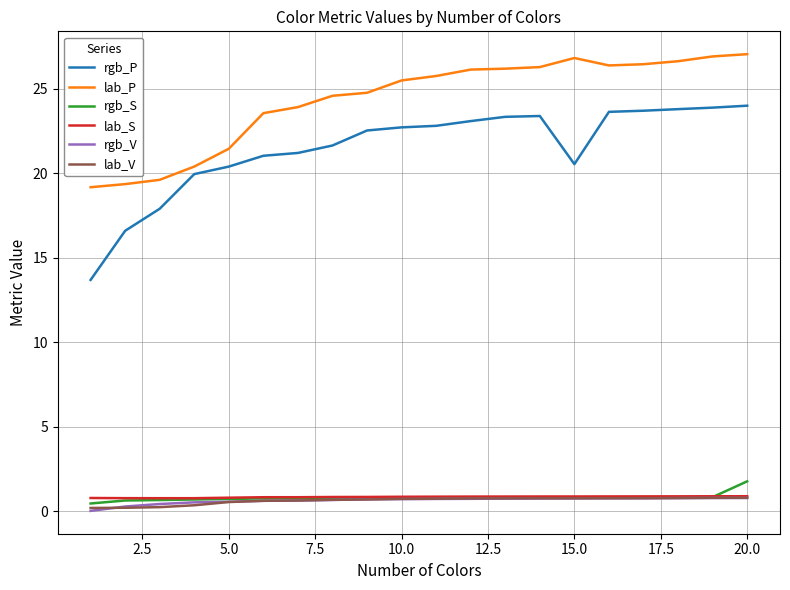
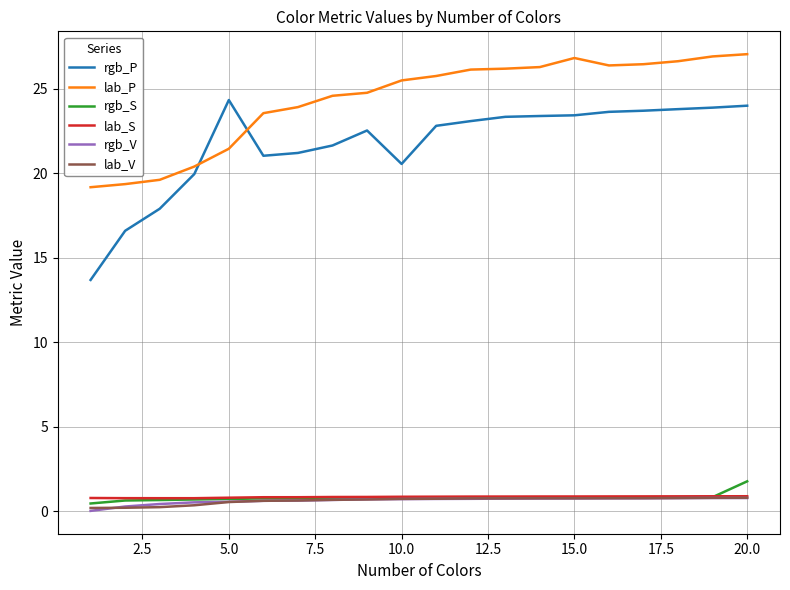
  {
    "rgb_P": {
-     "5.0": 20.4,
-     "10.0": 22.7,
-     "15.0": 20.5,
+     "5.0": 24.3,
+     "10.0": 20.6,
+     "15.0": 23.4,
      "20.0": 24.0
    },
    "lab_P": {
      "5.0": 21.5,
      "10.0": 25.5,
      "15.0": 26.8,
      "20.0": 27.0
    },
    "rgb_S": {
      "20.0": 1.8
    }
  }
